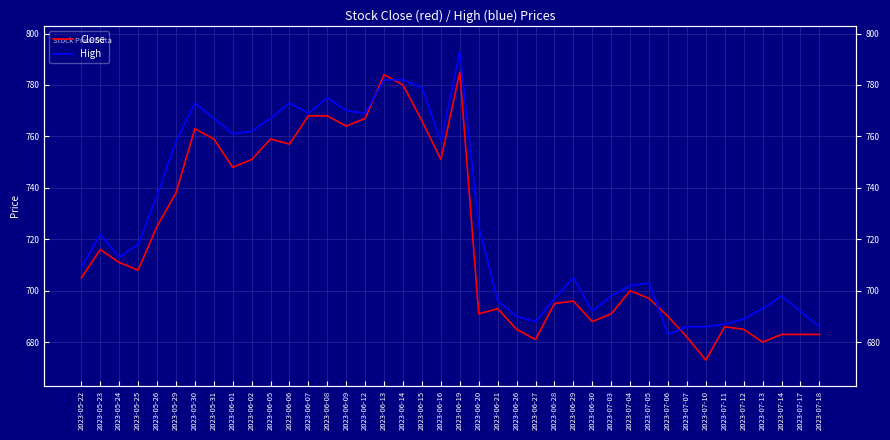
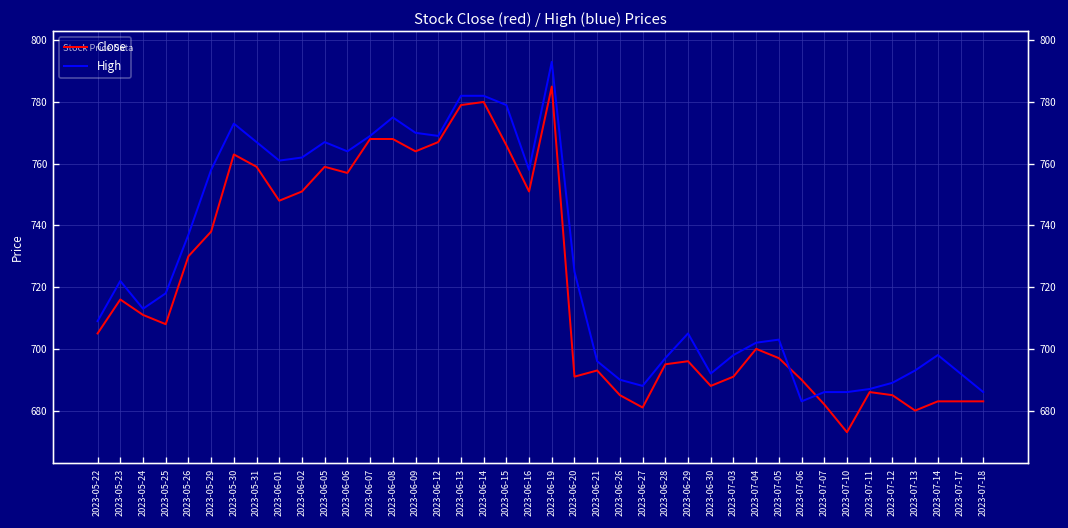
  {
    "Close": {
      "2023-05-22": 705,
      "2023-05-23": 716,
      "2023-05-24": 711,
      "2023-05-25": 708,
-     "2023-05-26": 725,
+     "2023-05-26": 730,
      "2023-05-29": 738,
      "2023-05-30": 763,
      "2023-05-31": 759,
      "2023-06-01": 748,
      "2023-06-02": 751,
      "2023-06-05": 759,
      "2023-06-06": 757,
      "2023-06-08": 768,
      "2023-06-09": 764,
      "2023-06-12": 767,
-     "2023-06-13": 784,
+     "2023-06-13": 779,
      "2023-06-14": 780,
      "2023-06-15": 766,
      "2023-06-16": 751,
      "2023-06-19": 785,
      "2023-06-20": 691,
      "2023-06-21": 693,
      "2023-06-26": 685,
      "2023-06-27": 681,
      "2023-06-28": 695,
      "2023-06-29": 696,
      "2023-06-30": 688,
      "2023-07-03": 691,
      "2023-07-04": 700,
      "2023-07-05": 697,
      "2023-07-06": 690,
      "2023-07-07": 682,
      "2023-07-10": 673,
      "2023-07-12": 685,
      "2023-07-13": 680,
      "2023-07-14": 683,
      "2023-07-17": 683,
      "2023-07-18": 683
    },
    "High": {
      "2023-05-22": 709,
      "2023-05-23": 722,
      "2023-05-24": 713,
      "2023-05-25": 718,
      "2023-05-26": 737,
      "2023-05-29": 758,
      "2023-05-30": 773,
      "2023-05-31": 767,
      "2023-06-01": 761,
      "2023-06-02": 762,
      "2023-06-05": 767,
-     "2023-06-06": 773,
+     "2023-06-06": 764,
      "2023-06-08": 775,
      "2023-06-09": 770,
      "2023-06-12": 769,
      "2023-06-13": 782,
      "2023-06-14": 782,
      "2023-06-15": 779,
      "2023-06-16": 758,
      "2023-06-19": 793,
      "2023-06-20": 725,
      "2023-06-21": 696,
      "2023-06-26": 690,
      "2023-06-27": 688,
      "2023-06-28": 697,
      "2023-06-29": 705,
      "2023-06-30": 692,
      "2023-07-03": 698,
      "2023-07-04": 702,
      "2023-07-05": 703,
      "2023-07-06": 683,
      "2023-07-07": 686,
      "2023-07-10": 686,
      "2023-07-12": 689,
      "2023-07-13": 693,
      "2023-07-14": 698,
      "2023-07-17": 692,
      "2023-07-18": 686
    }
  }
